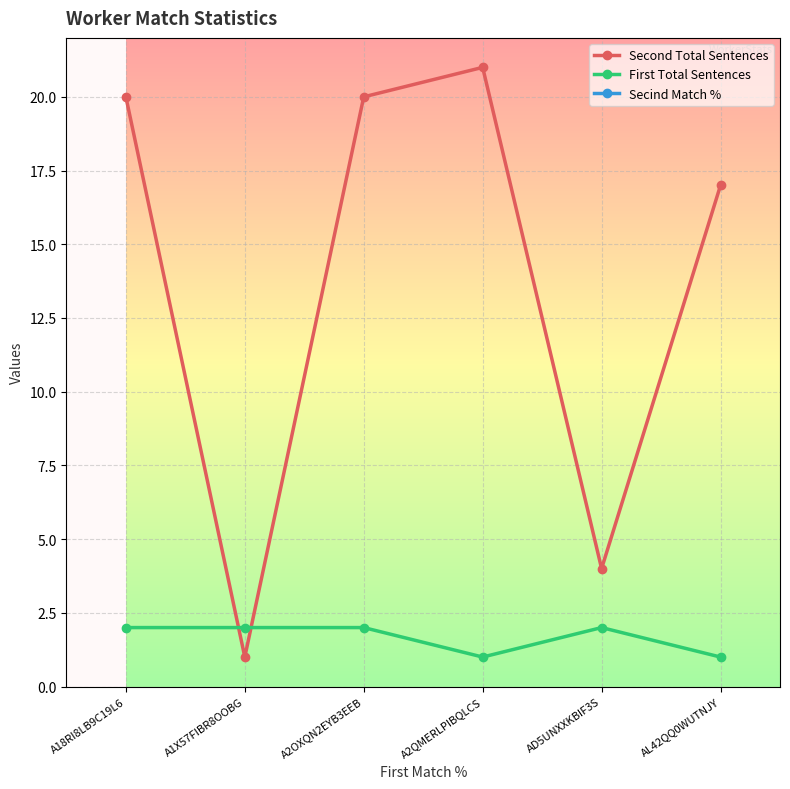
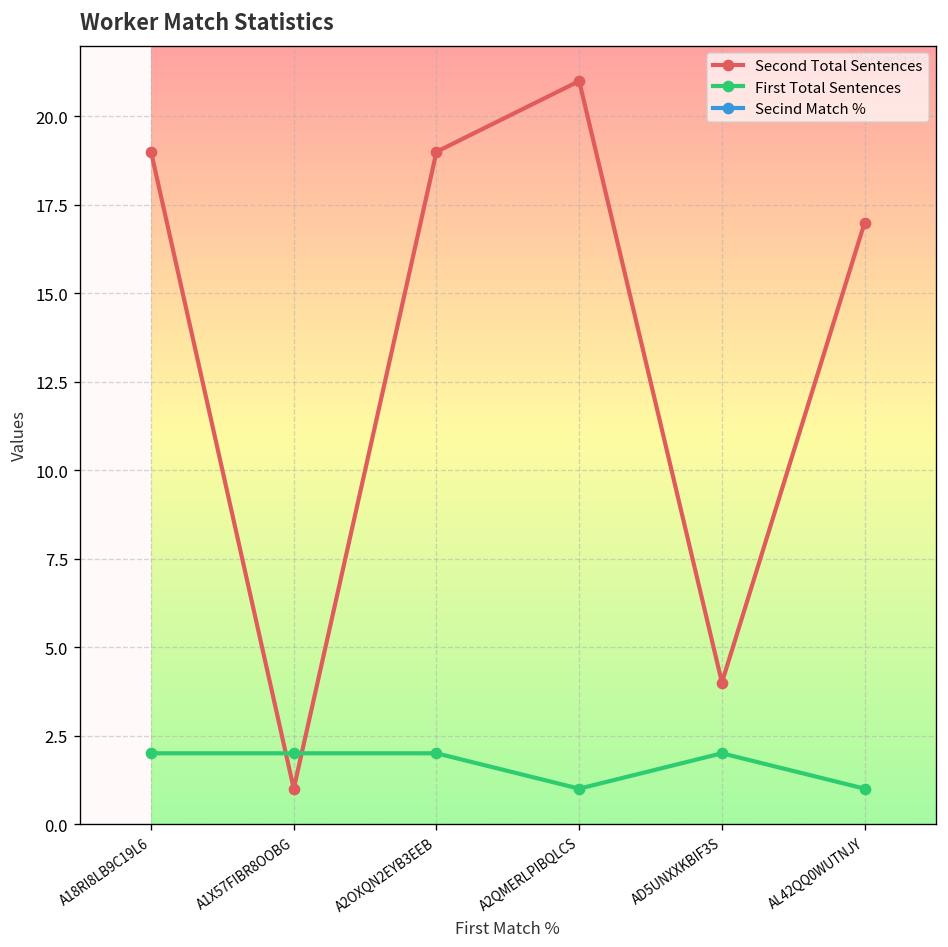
  {
    "Second Total Sentences": {
-     "A18RI8LB9C19L6": 20,
+     "A18RI8LB9C19L6": 19,
      "A1X57FIBR8OOBG": 1,
-     "A2OXQN2EYB3EEB": 20,
+     "A2OXQN2EYB3EEB": 19,
      "A2QMERLPIBQLCS": 21,
      "AD5UNXXKBIF3S": 4,
      "AL42QQ0WUTNJY": 17
    },
    "First Total Sentences": {
      "A18RI8LB9C19L6": 2,
      "A1X57FIBR8OOBG": 2,
      "A2OXQN2EYB3EEB": 2,
      "A2QMERLPIBQLCS": 1,
      "AD5UNXXKBIF3S": 2,
      "AL42QQ0WUTNJY": 1
    }
  }
